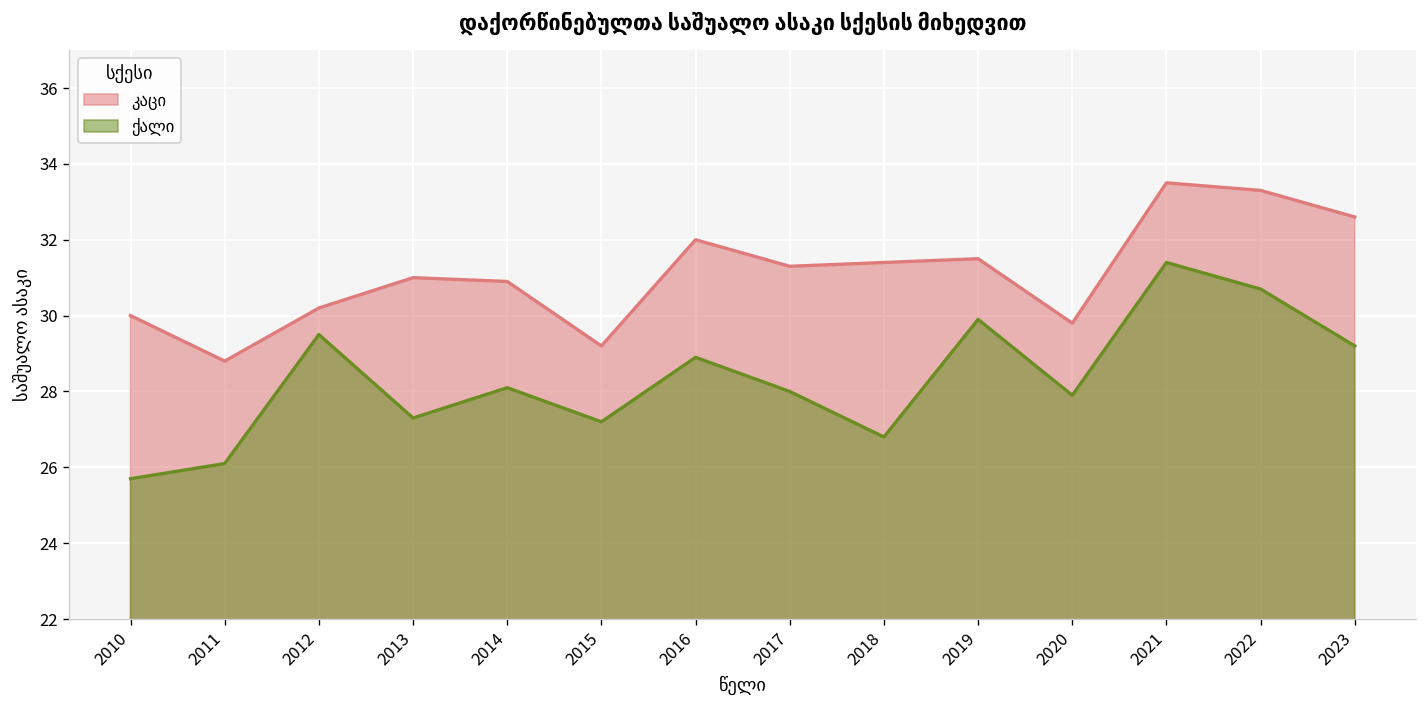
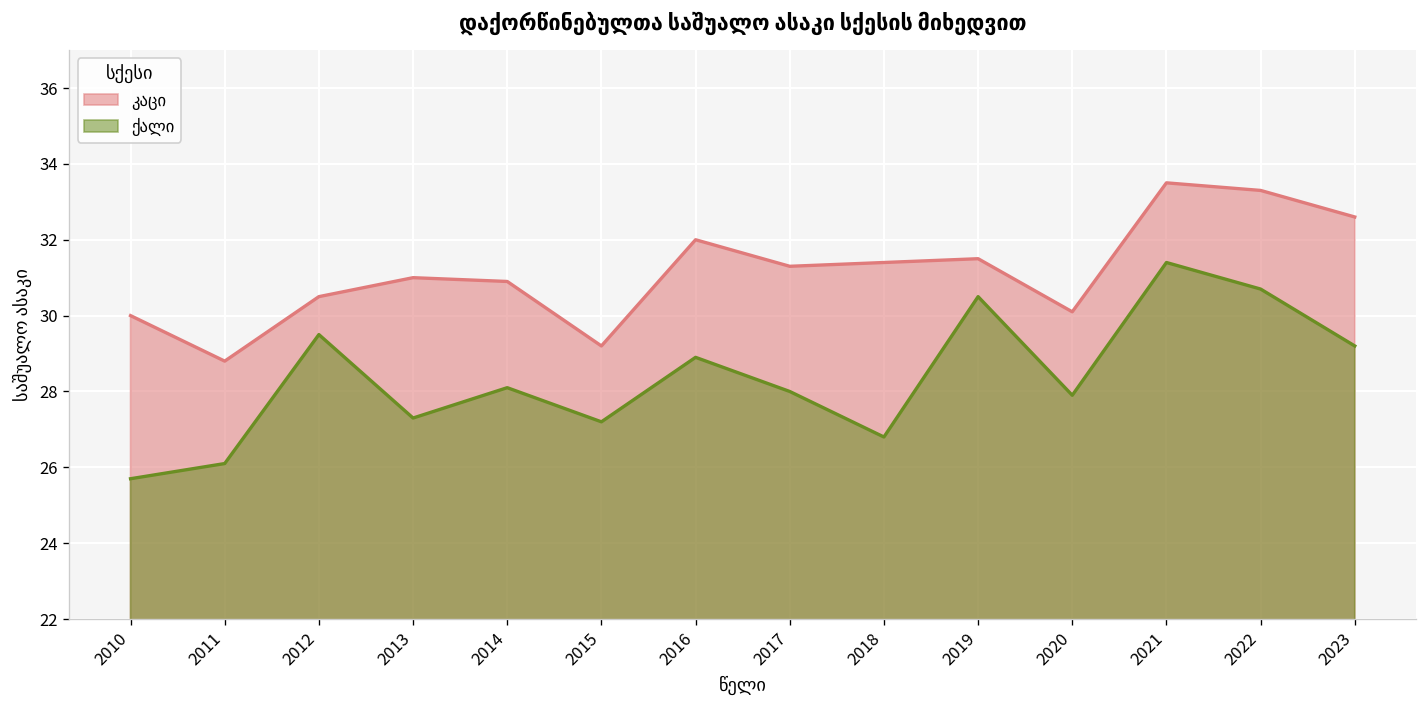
  {
    "კაცი": {
      "2010": 30.0,
      "2011": 28.8,
-     "2012": 30.2,
+     "2012": 30.5,
      "2013": 31.0,
      "2014": 30.9,
      "2015": 29.2,
      "2016": 32.0,
      "2017": 31.3,
      "2018": 31.4,
      "2019": 31.5,
-     "2020": 29.8,
+     "2020": 30.1,
      "2021": 33.5,
      "2022": 33.3,
      "2023": 32.6
    },
    "ქალი": {
      "2010": 25.7,
      "2011": 26.1,
      "2012": 29.5,
      "2013": 27.3,
      "2014": 28.1,
      "2015": 27.2,
      "2016": 28.9,
      "2017": 28.0,
      "2018": 26.8,
-     "2019": 29.9,
+     "2019": 30.5,
      "2020": 27.9,
      "2021": 31.4,
      "2022": 30.7,
      "2023": 29.2
    }
  }
